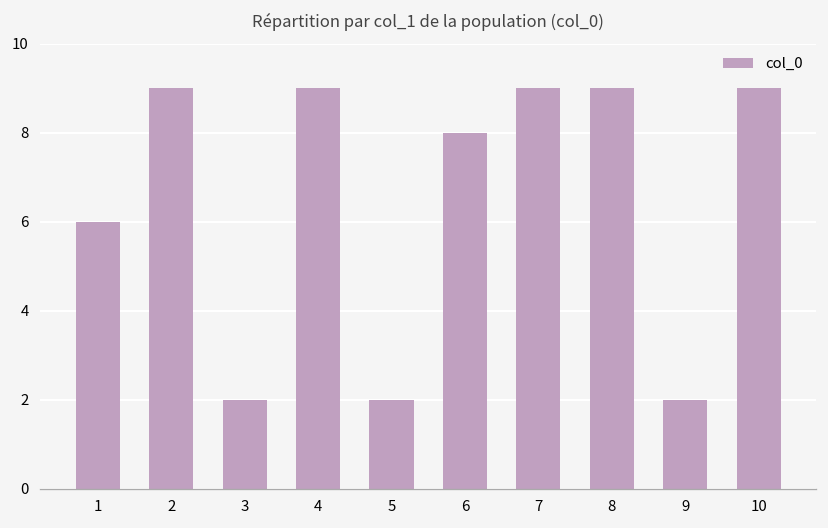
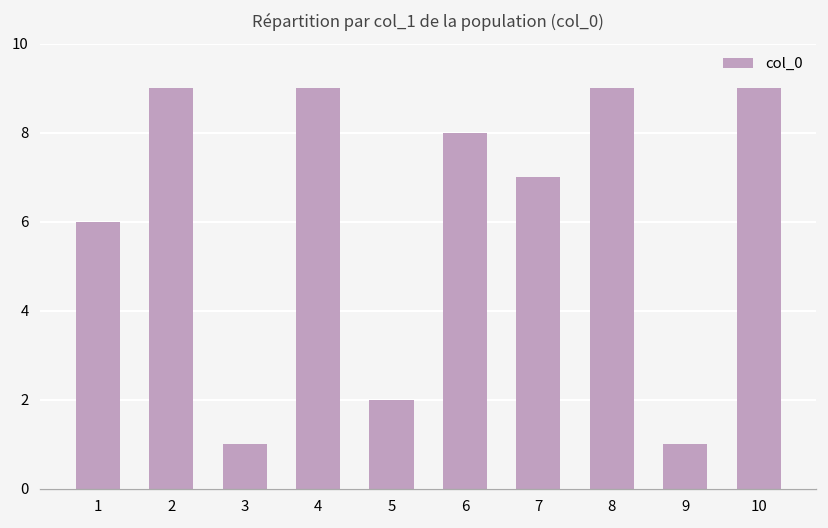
  {
    "1": 6,
    "2": 9,
-   "3": 2,
+   "3": 1,
    "4": 9,
    "5": 2,
    "6": 8,
-   "7": 9,
+   "7": 7,
    "8": 9,
-   "9": 2,
+   "9": 1,
    "10": 9
  }
